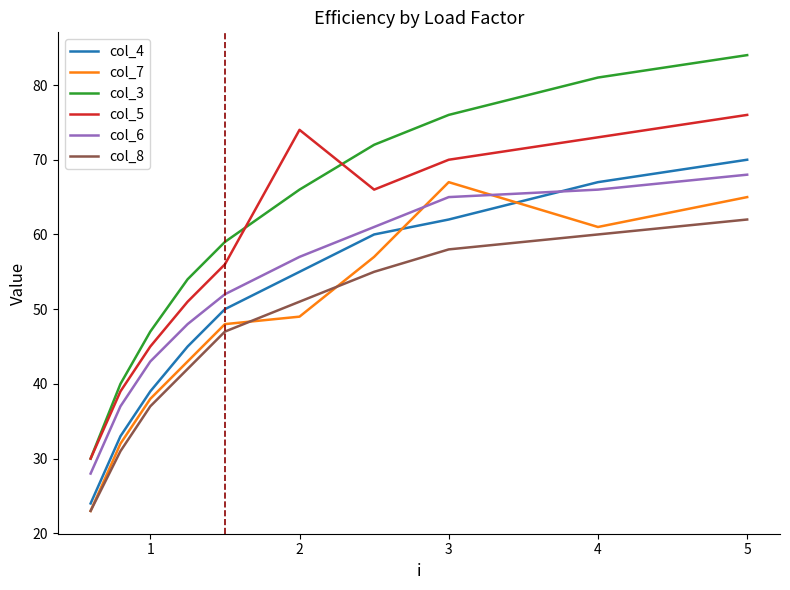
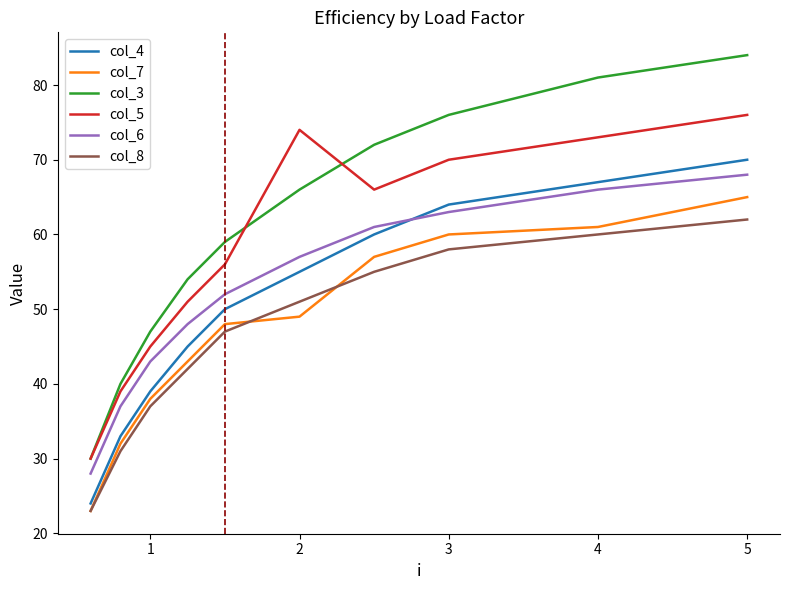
  {
    "col_4": {
      "1": 39,
      "2": 55,
-     "3": 62,
+     "3": 64,
      "4": 67,
      "5": 70
    },
    "col_7": {
      "1": 38,
      "2": 49,
-     "3": 67,
+     "3": 60,
      "4": 61,
      "5": 65
    },
    "col_3": {
      "1": 47,
      "2": 66,
      "3": 76,
      "4": 81,
      "5": 84
    },
    "col_5": {
      "1": 45,
      "2": 74,
      "3": 70,
      "4": 73,
      "5": 76
    },
    "col_6": {
      "1": 43,
      "2": 57,
-     "3": 65,
+     "3": 63,
      "4": 66,
      "5": 68
    },
    "col_8": {
      "1": 37,
      "2": 51,
      "3": 58,
      "4": 60,
      "5": 62
    }
  }
